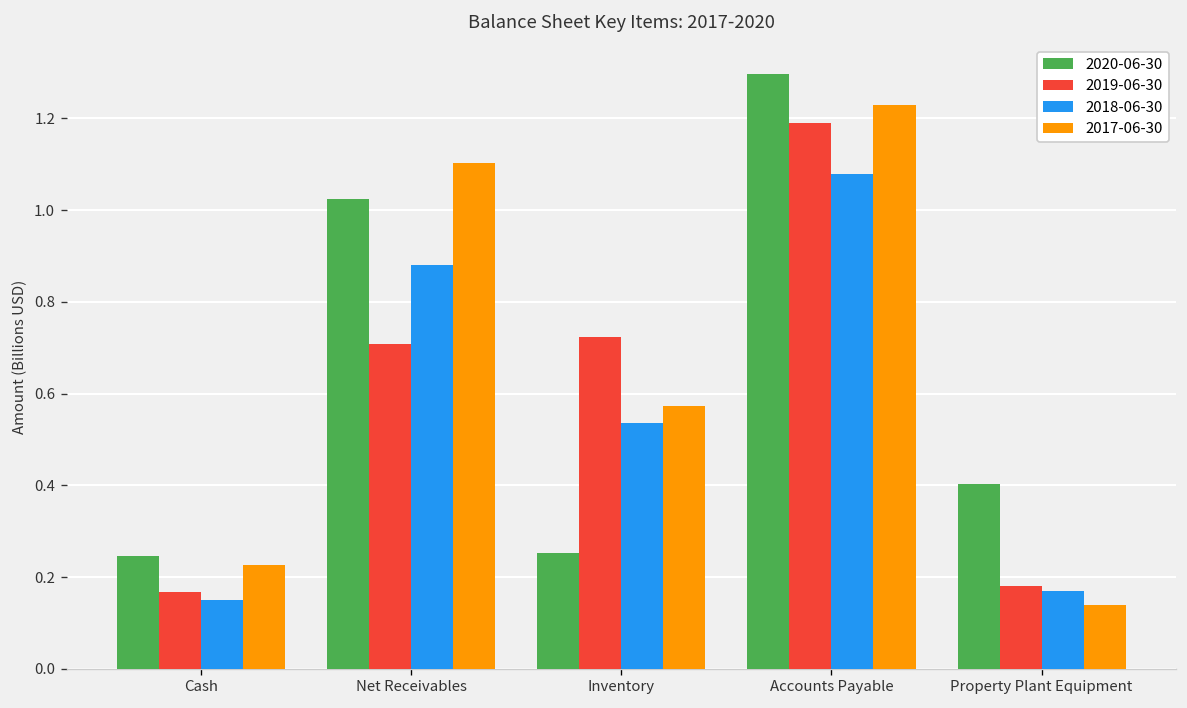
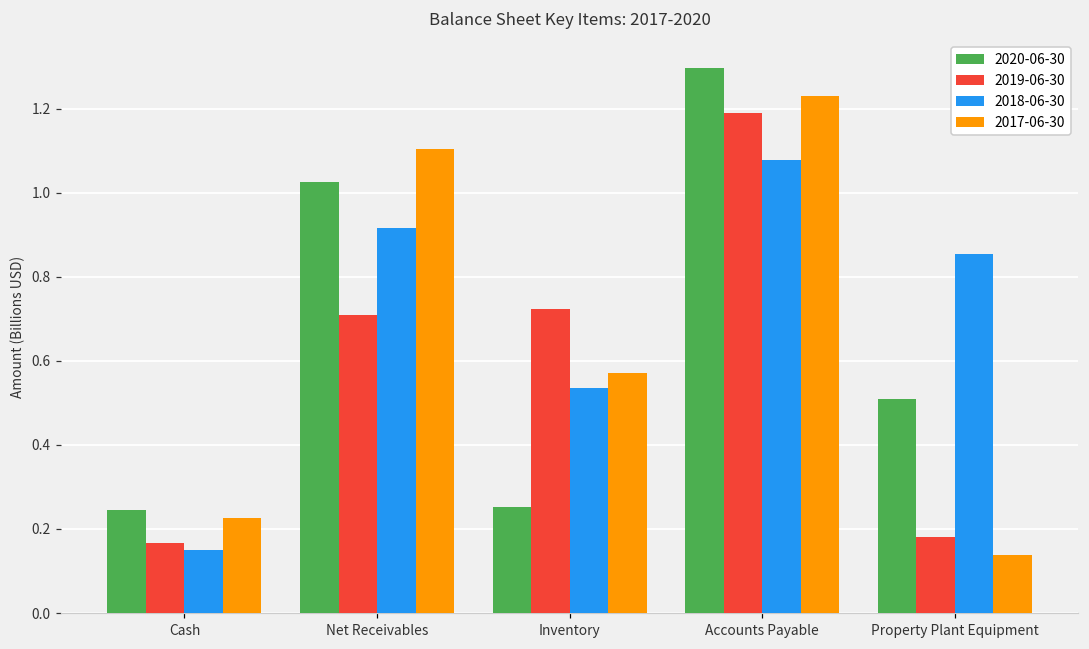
  {
    "2020-06-30": {
      "Cash": 0.24,
      "Net Receivables": 1.02,
      "Inventory": 0.25,
      "Accounts Payable": 1.30,
-     "Property Plant Equipment": 0.40
+     "Property Plant Equipment": 0.51
    },
    "2019-06-30": {
      "Cash": 0.17,
      "Net Receivables": 0.71,
      "Inventory": 0.72,
      "Accounts Payable": 1.19,
      "Property Plant Equipment": 0.18
    },
    "2018-06-30": {
      "Cash": 0.15,
-     "Net Receivables": 0.88,
+     "Net Receivables": 0.92,
      "Inventory": 0.54,
      "Accounts Payable": 1.08,
-     "Property Plant Equipment": 0.17
+     "Property Plant Equipment": 0.85
    },
    "2017-06-30": {
      "Cash": 0.23,
      "Net Receivables": 1.10,
      "Inventory": 0.57,
      "Accounts Payable": 1.23,
      "Property Plant Equipment": 0.14
    }
  }
